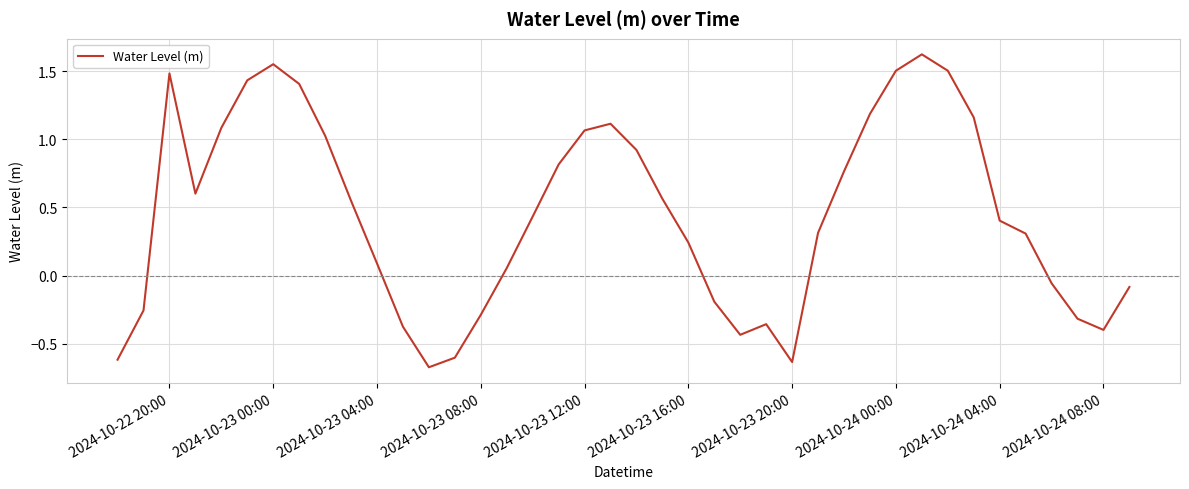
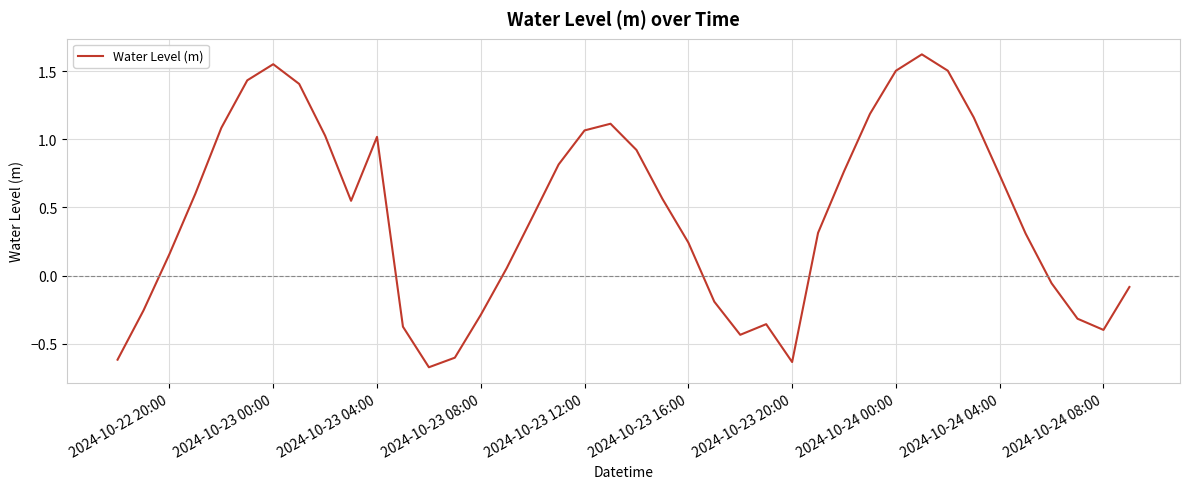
  {
-   "2024-10-22 20:00": 1.48,
+   "2024-10-22 20:00": 0.16,
    "2024-10-23 00:00": 1.55,
-   "2024-10-23 04:00": 0.09,
+   "2024-10-23 04:00": 1.02,
    "2024-10-23 08:00": -0.29,
    "2024-10-23 12:00": 1.06,
    "2024-10-23 16:00": 0.24,
    "2024-10-23 20:00": -0.63,
    "2024-10-24 00:00": 1.50,
-   "2024-10-24 04:00": 0.40,
+   "2024-10-24 04:00": 0.74,
    "2024-10-24 08:00": -0.40
  }
